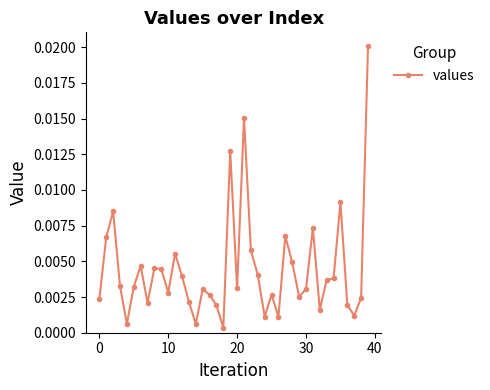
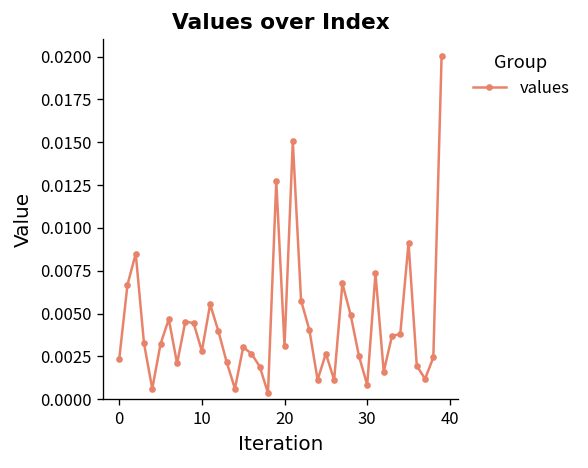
  {
    "0": 0.0023,
    "10": 0.0028,
    "20": 0.0031,
-   "30": 0.0031
+   "30": 0.0008
  }
